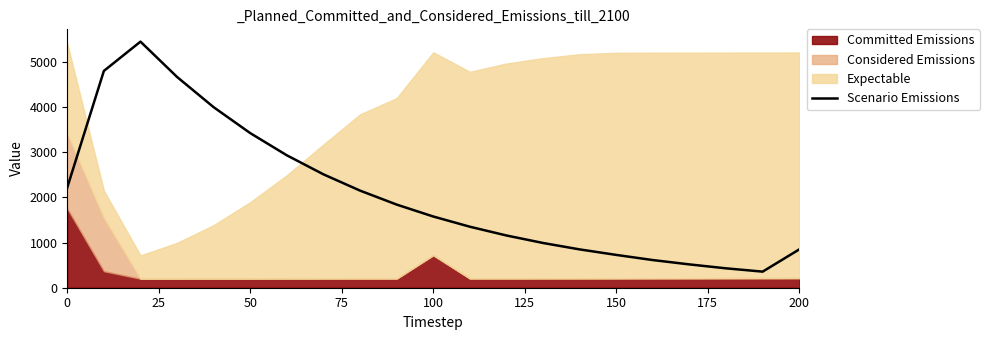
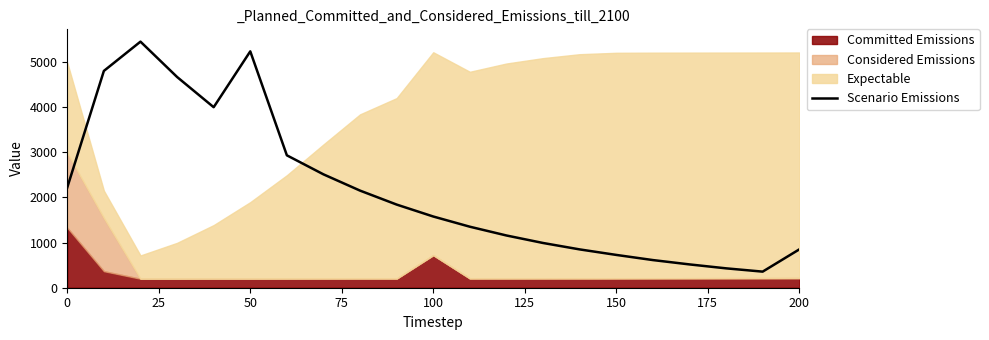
  {
    "Committed Emissions": {
-     "0": 1800
+     "0": 1300
    },
    "Scenario Emissions": {
      "0": 2200,
-     "50": 3400,
+     "50": 5200,
      "100": 1600,
      "150": 700,
      "200": 800
    }
  }
